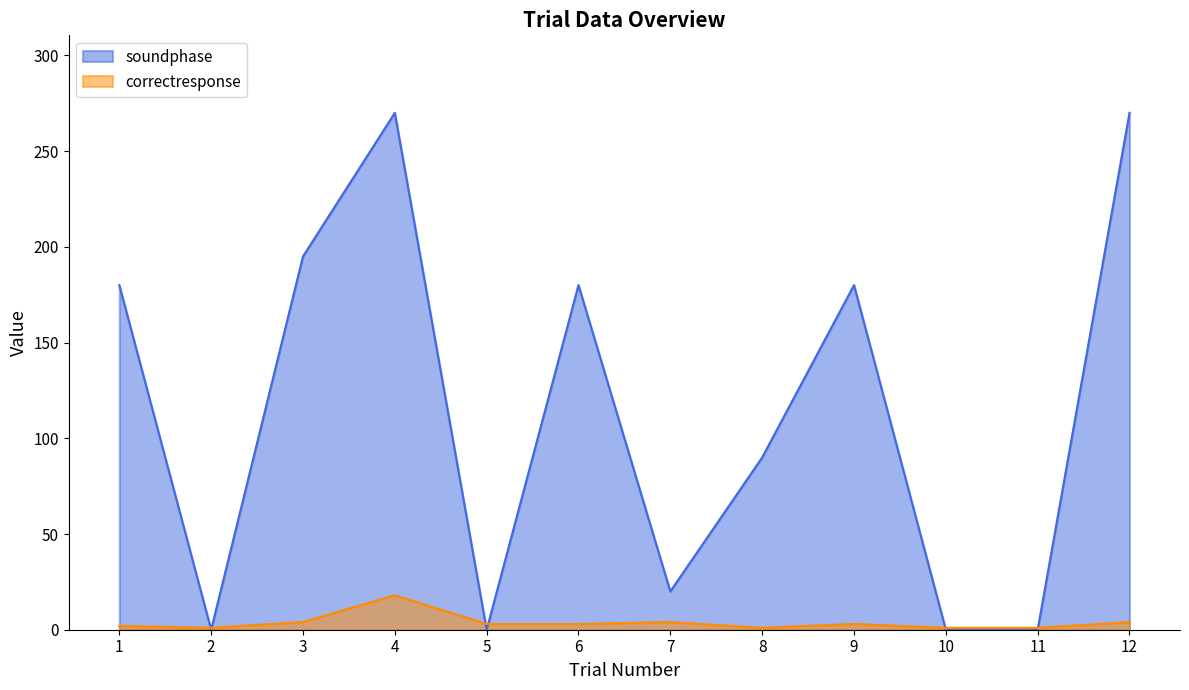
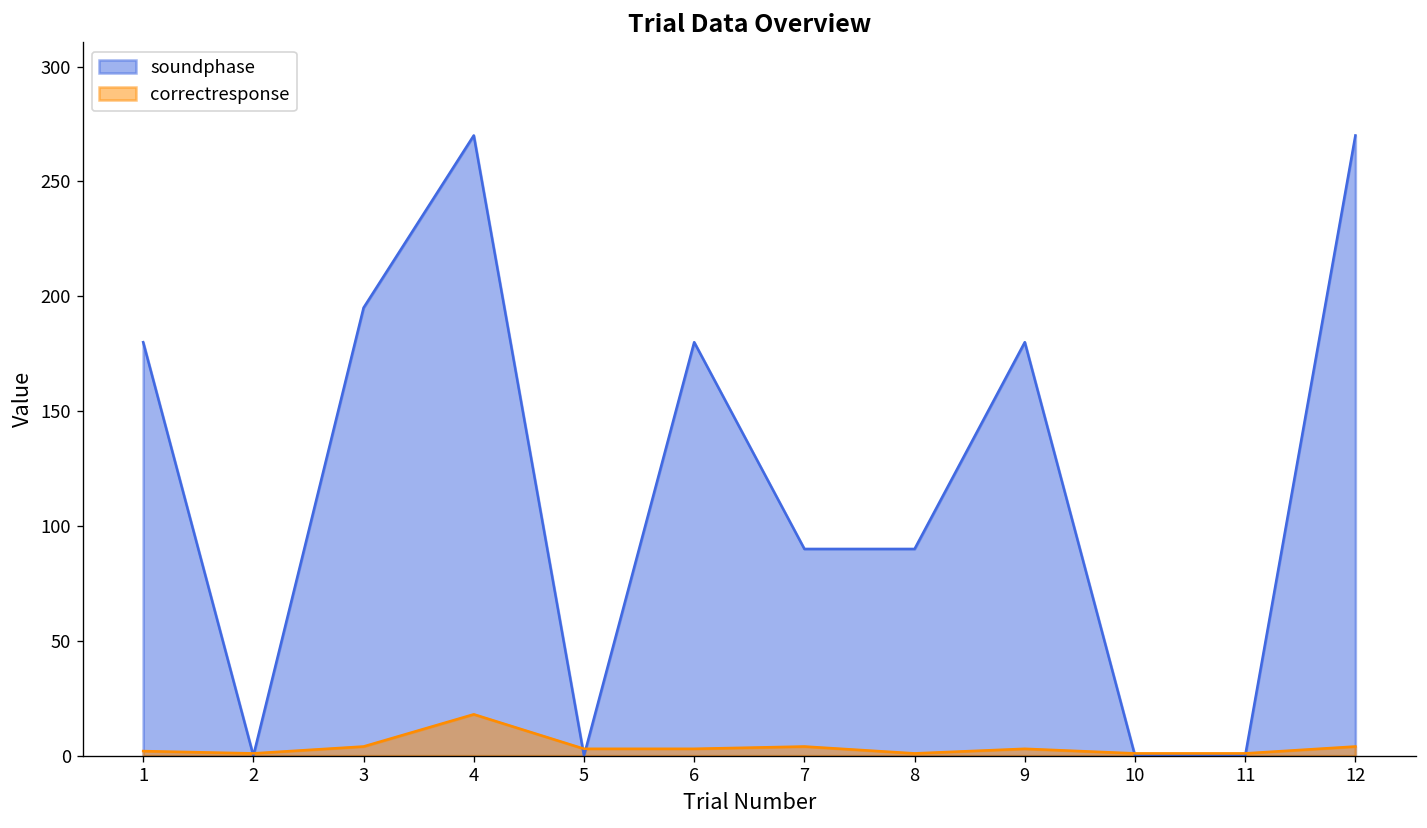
  {
    "soundphase": {
      "1": 180,
      "3": 195,
      "4": 270,
      "5": 0,
      "6": 180,
-     "7": 20,
+     "7": 90,
      "8": 90,
      "9": 180,
      "12": 270
    },
    "correctresponse": {
      "1": 2,
      "3": 4,
      "4": 18,
      "5": 3,
      "6": 3,
      "7": 4,
      "8": 1,
      "9": 3,
      "12": 4
    }
  }
